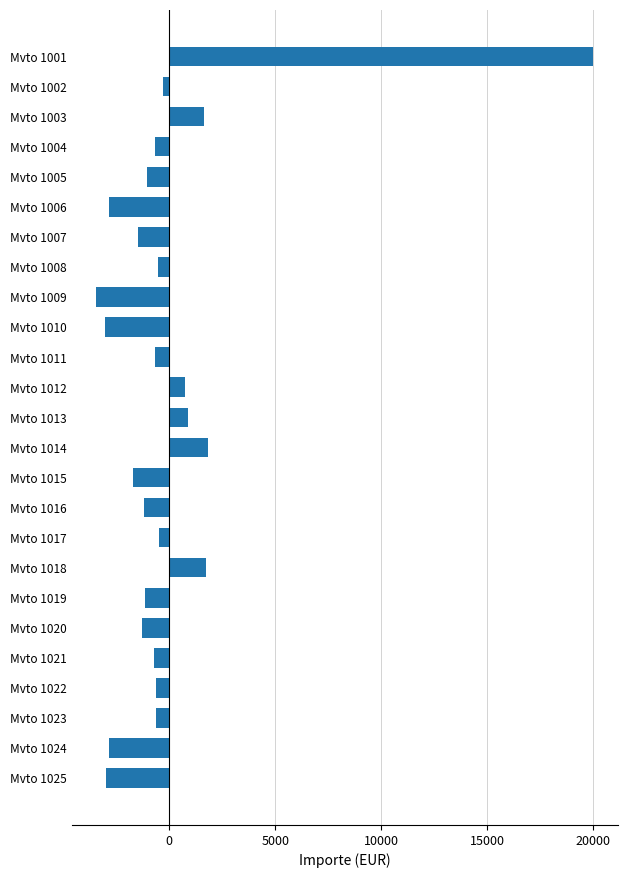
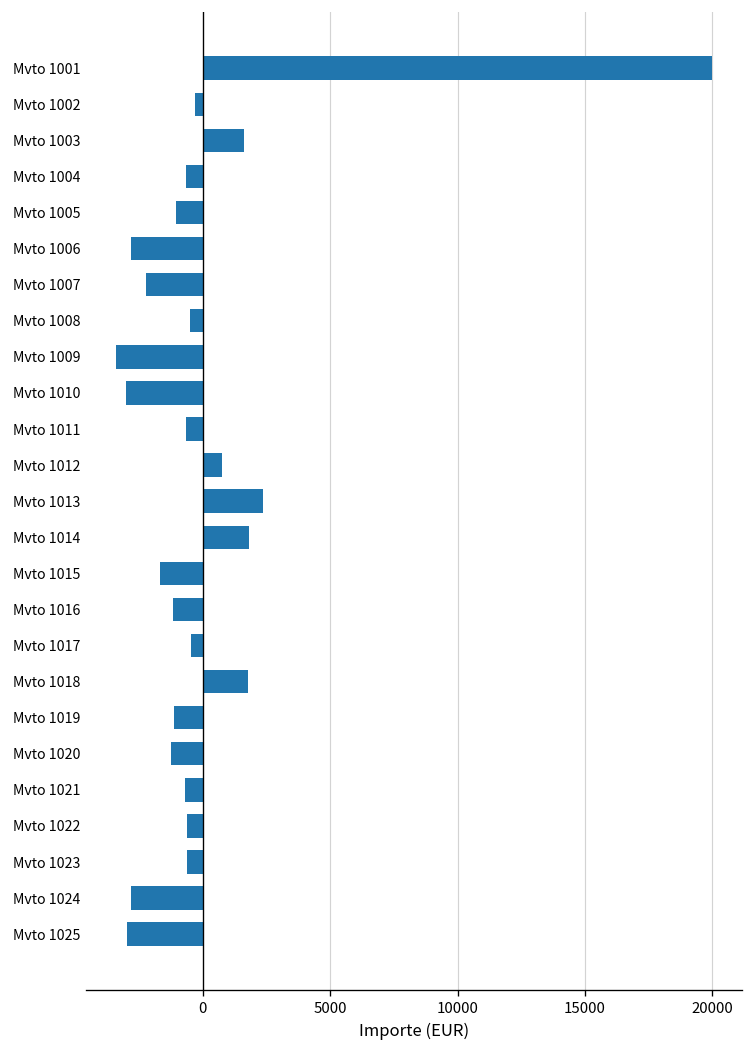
  {
    "Mvto 1001": 20000,
    "Mvto 1002": -300,
    "Mvto 1003": 1600,
    "Mvto 1004": -700,
    "Mvto 1005": -1100,
    "Mvto 1006": -2800,
-   "Mvto 1007": -1400,
+   "Mvto 1007": -2200,
    "Mvto 1008": -500,
    "Mvto 1009": -3400,
    "Mvto 1010": -3000,
    "Mvto 1011": -600,
    "Mvto 1012": 800,
-   "Mvto 1013": 900,
+   "Mvto 1013": 2400,
    "Mvto 1014": 1800,
    "Mvto 1015": -1700,
    "Mvto 1016": -1200,
    "Mvto 1017": -500,
    "Mvto 1018": 1800,
    "Mvto 1019": -1100,
    "Mvto 1020": -1300,
    "Mvto 1021": -700,
    "Mvto 1022": -600,
    "Mvto 1023": -600,
    "Mvto 1024": -2800,
    "Mvto 1025": -3000
  }
